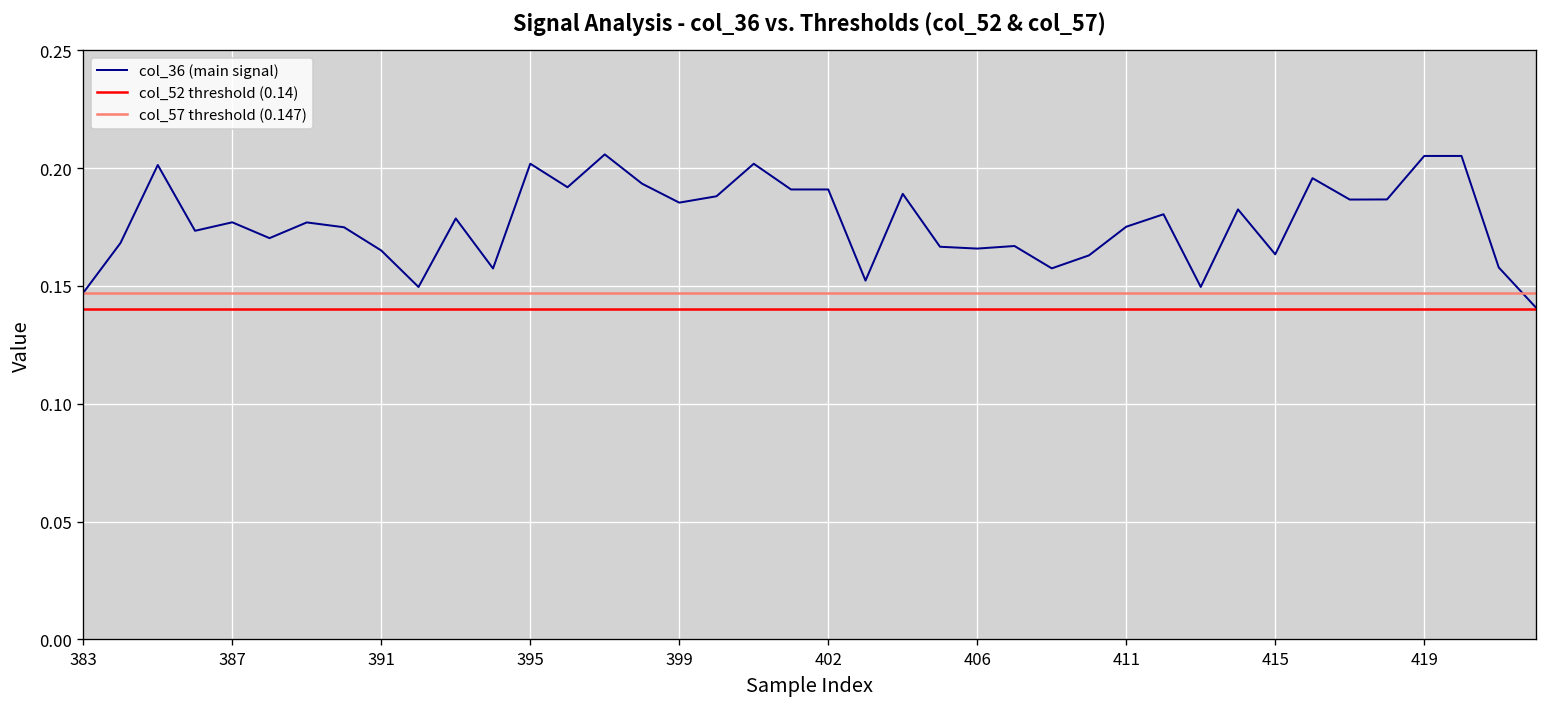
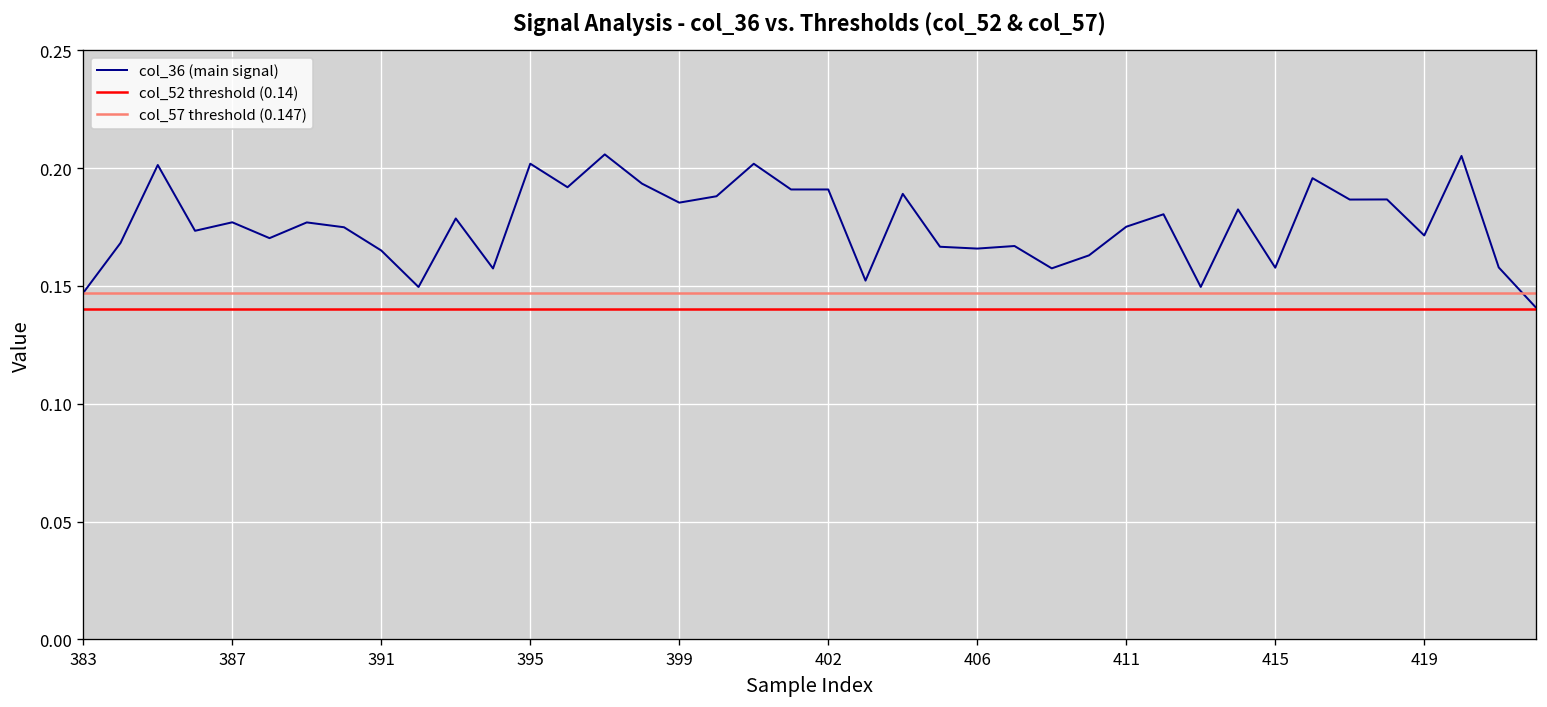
  {
    "383": 0.147,
    "387": 0.177,
    "391": 0.165,
    "395": 0.202,
    "399": 0.185,
    "402": 0.191,
    "406": 0.166,
    "411": 0.175,
-   "415": 0.163,
-   "419": 0.205
+   "415": 0.158,
+   "419": 0.171
  }
